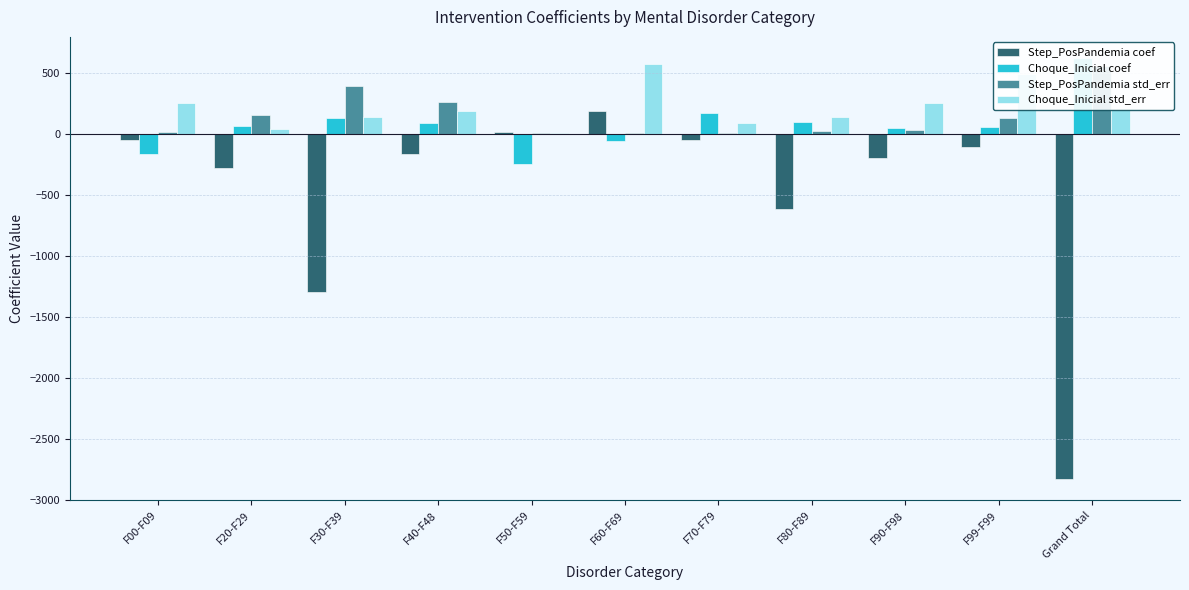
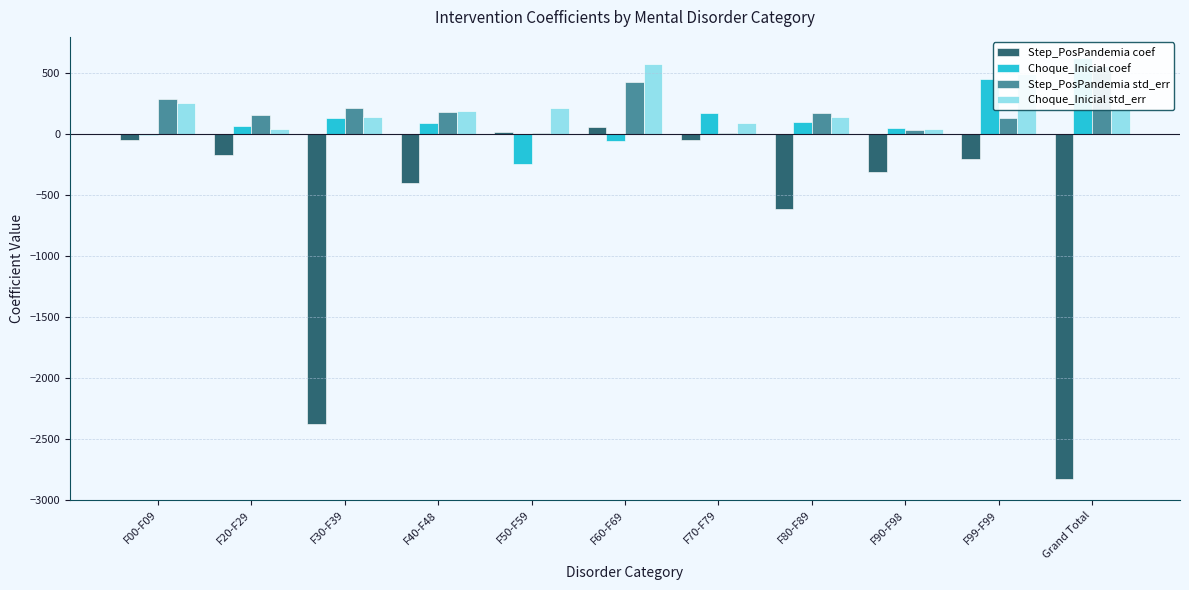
  {
    "Step_PosPandemia coef": {
      "F00-F09": -50,
-     "F20-F29": -280,
-     "F30-F39": -1290,
-     "F40-F48": -160,
-     "F60-F69": 190,
+     "F20-F29": -170,
+     "F30-F39": -2380,
+     "F40-F48": -400,
+     "F60-F69": 60,
      "F70-F79": -50,
      "F80-F89": -620,
-     "F90-F98": -200,
-     "F99-F99": -100,
+     "F90-F98": -310,
+     "F99-F99": -200,
      "Grand Total": -2830
    },
    "Choque_Inicial coef": {
-     "F00-F09": -160,
+     "F00-F09": -10,
      "F20-F29": 70,
      "F30-F39": 130,
      "F40-F48": 90,
      "F50-F59": -250,
      "F60-F69": -60,
      "F70-F79": 180,
      "F80-F89": 100,
      "F90-F98": 50,
-     "F99-F99": 60
+     "F99-F99": 450
    },
    "Step_PosPandemia std_err": {
-     "F00-F09": 20,
+     "F00-F09": 290,
      "F20-F29": 150,
-     "F30-F39": 390,
-     "F40-F48": 260,
-     "F60-F69": 10,
-     "F80-F89": 30,
+     "F30-F39": 210,
+     "F40-F48": 180,
+     "F60-F69": 430,
+     "F80-F89": 170,
      "F90-F98": 30,
      "F99-F99": 140
    },
    "Choque_Inicial std_err": {
      "F00-F09": 260,
      "F20-F29": 40,
      "F30-F39": 140,
      "F40-F48": 190,
-     "F50-F59": 10,
+     "F50-F59": 210,
      "F60-F69": 580,
      "F70-F79": 90,
      "F80-F89": 140,
-     "F90-F98": 260
+     "F90-F98": 40
    }
  }
